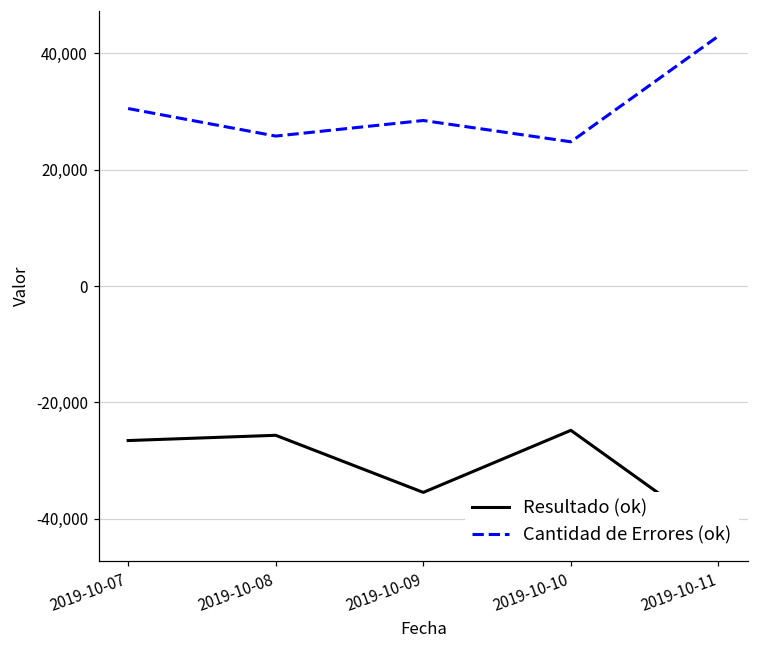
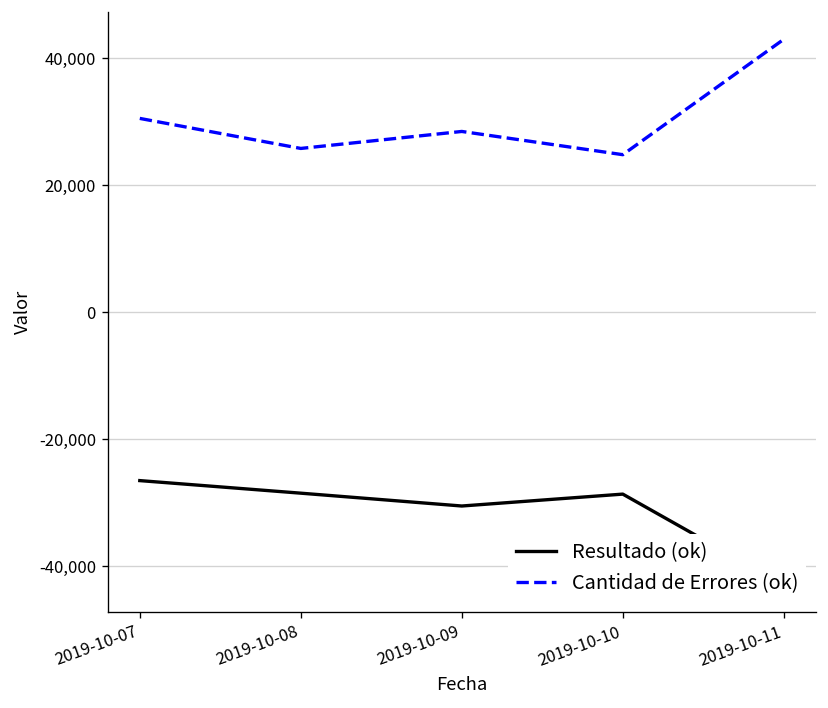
  {
    "Resultado (ok)": {
      "2019-10-07": "-27,000",
-     "2019-10-08": "-26,000",
-     "2019-10-09": "-35,000",
-     "2019-10-10": "-25,000"
+     "2019-10-08": "-29,000",
+     "2019-10-09": "-31,000",
+     "2019-10-10": "-29,000"
    },
    "Cantidad de Errores (ok)": {
      "2019-10-07": "30,000",
      "2019-10-08": "26,000",
      "2019-10-09": "28,000",
      "2019-10-10": "25,000",
      "2019-10-11": "43,000"
    }
  }
